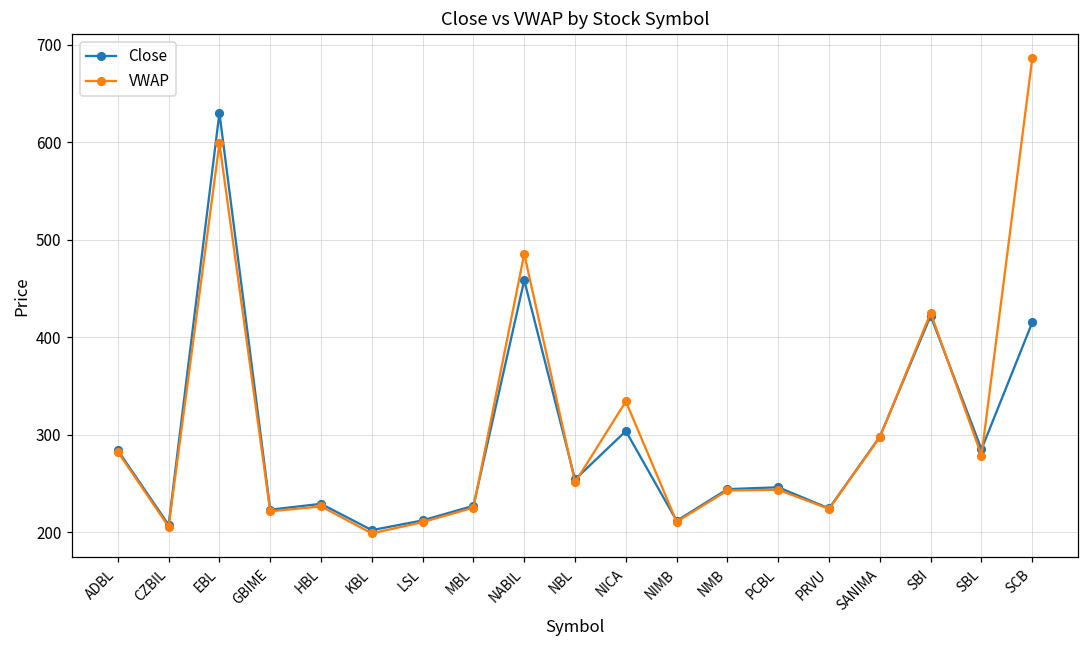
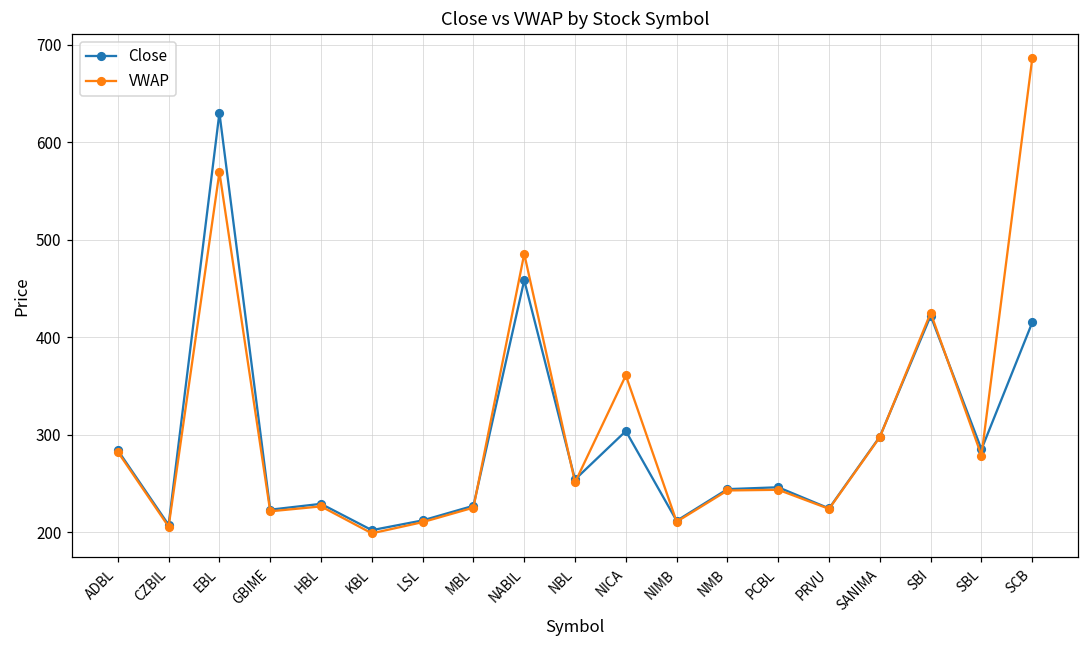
  {
    "Close": {
      "EBL": 630,
      "KBL": 200,
      "NABIL": 460,
      "NBL": 250,
      "NICA": 300,
      "SBI": 420,
      "SBL": 280,
      "SCB": 420
    },
    "VWAP": {
-     "EBL": 600,
+     "EBL": 570,
      "KBL": 200,
      "NABIL": 490,
      "NBL": 250,
-     "NICA": 330,
+     "NICA": 360,
      "SBI": 420,
      "SBL": 280,
      "SCB": 690
    }
  }
